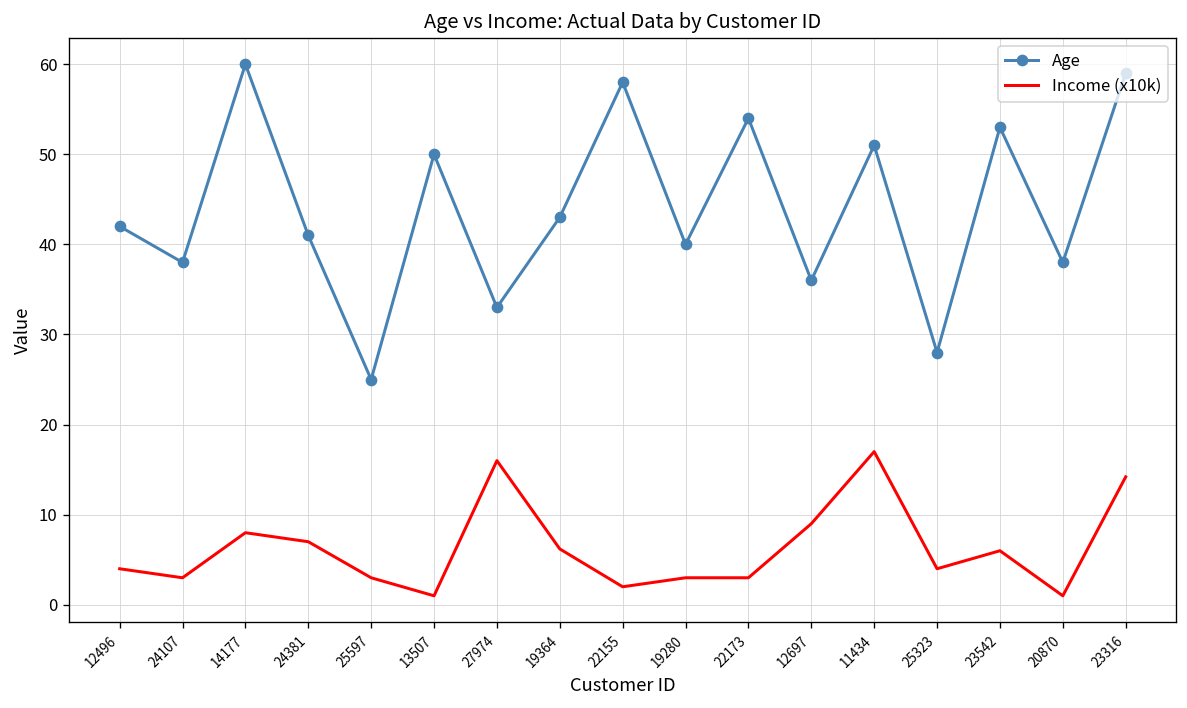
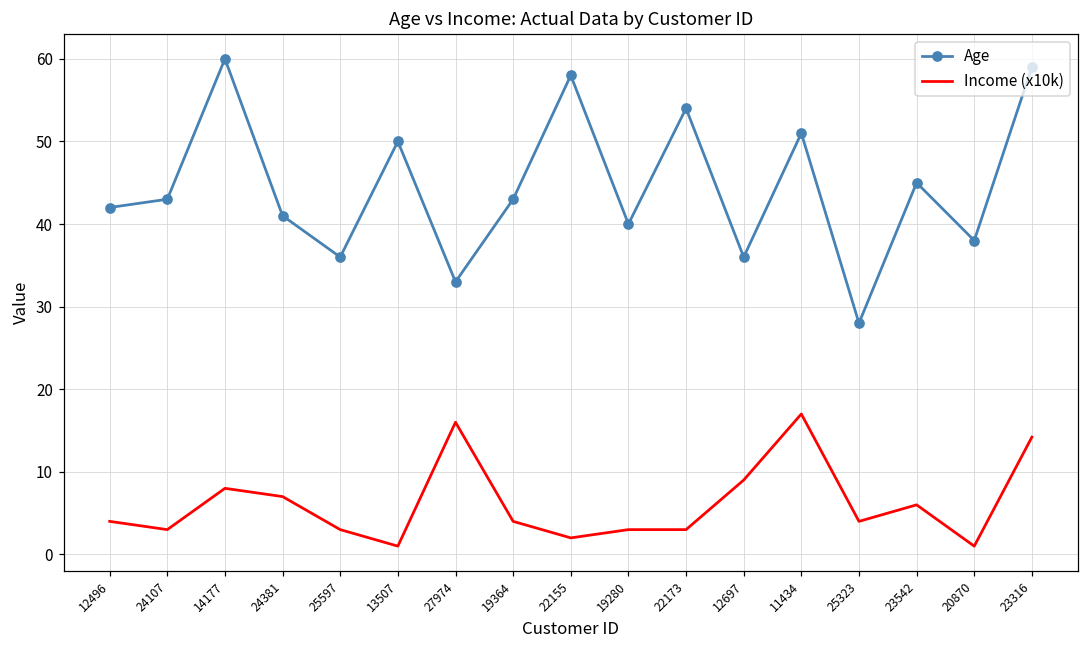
  {
    "Age": {
      "12496": 42,
-     "24107": 38,
+     "24107": 43,
      "14177": 60,
      "24381": 41,
-     "25597": 25,
+     "25597": 36,
      "13507": 50,
      "27974": 33,
      "19364": 43,
      "22155": 58,
      "19280": 40,
      "22173": 54,
      "12697": 36,
      "11434": 51,
      "25323": 28,
-     "23542": 53,
+     "23542": 45,
      "20870": 38
    },
    "Income (x10k)": {
      "12496": 4,
      "24107": 3,
      "14177": 8,
      "24381": 7,
      "25597": 3,
      "13507": 1,
      "27974": 16,
-     "19364": 6,
+     "19364": 4,
      "22155": 2,
      "19280": 3,
      "22173": 3,
      "12697": 9,
      "11434": 17,
      "25323": 4,
      "23542": 6,
      "20870": 1,
      "23316": 14
    }
  }
